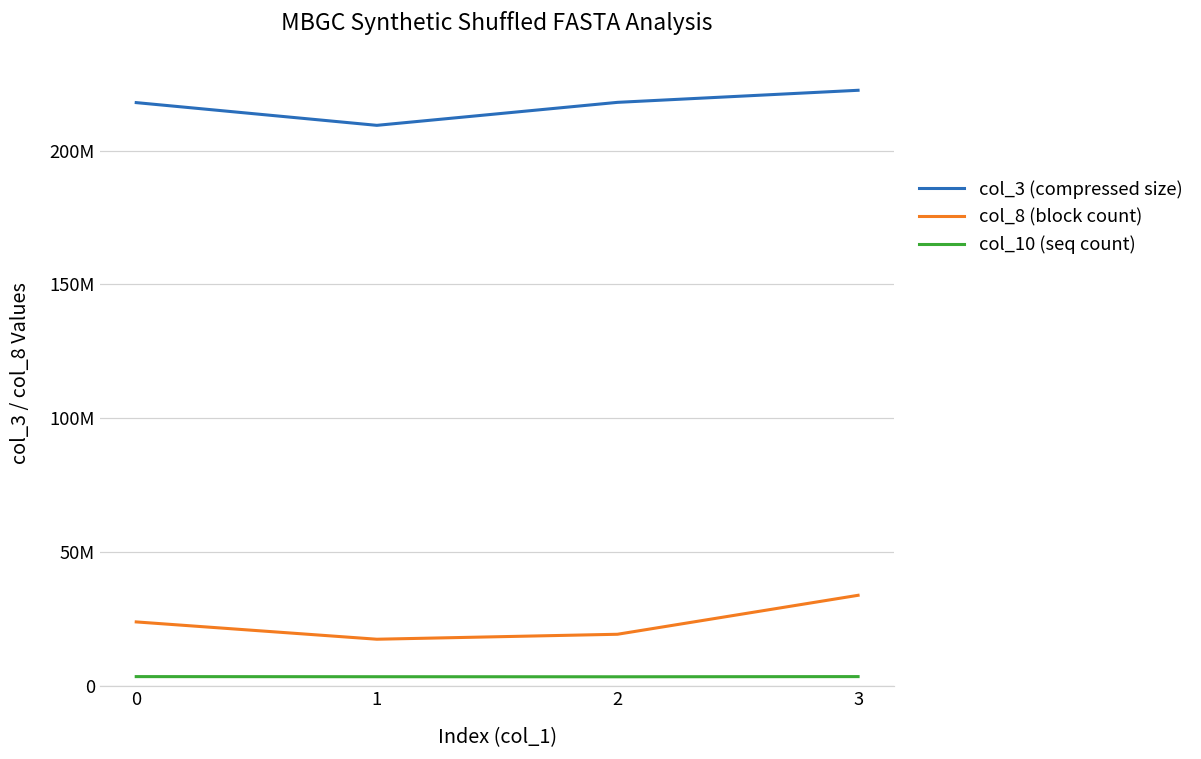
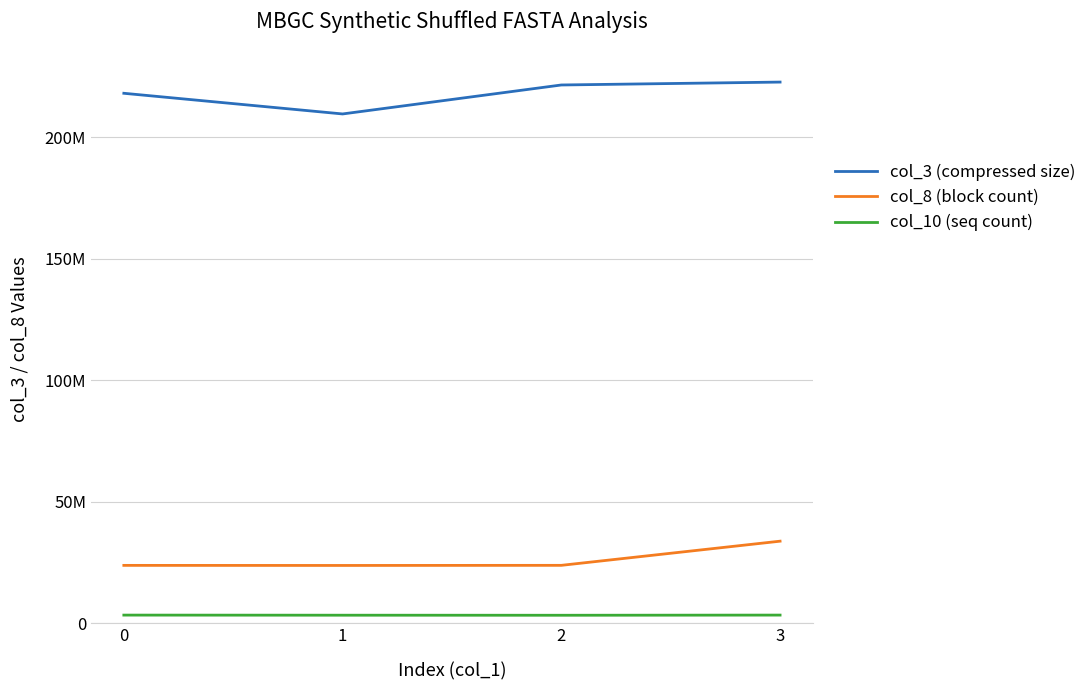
  {
    "col_3 (compressed size)": {
      "0": 218000000,
      "1": 209000000,
-     "2": 218000000,
+     "2": 221000000,
      "3": 223000000
    },
    "col_8 (block count)": {
      "0": 24000000,
-     "1": 17000000,
-     "2": 19000000,
+     "1": 24000000,
+     "2": 24000000,
      "3": 34000000
    },
    "col_10 (seq count)": {
      "0": 3000000,
      "1": 3000000,
      "2": 3000000,
      "3": 3000000
    }
  }
